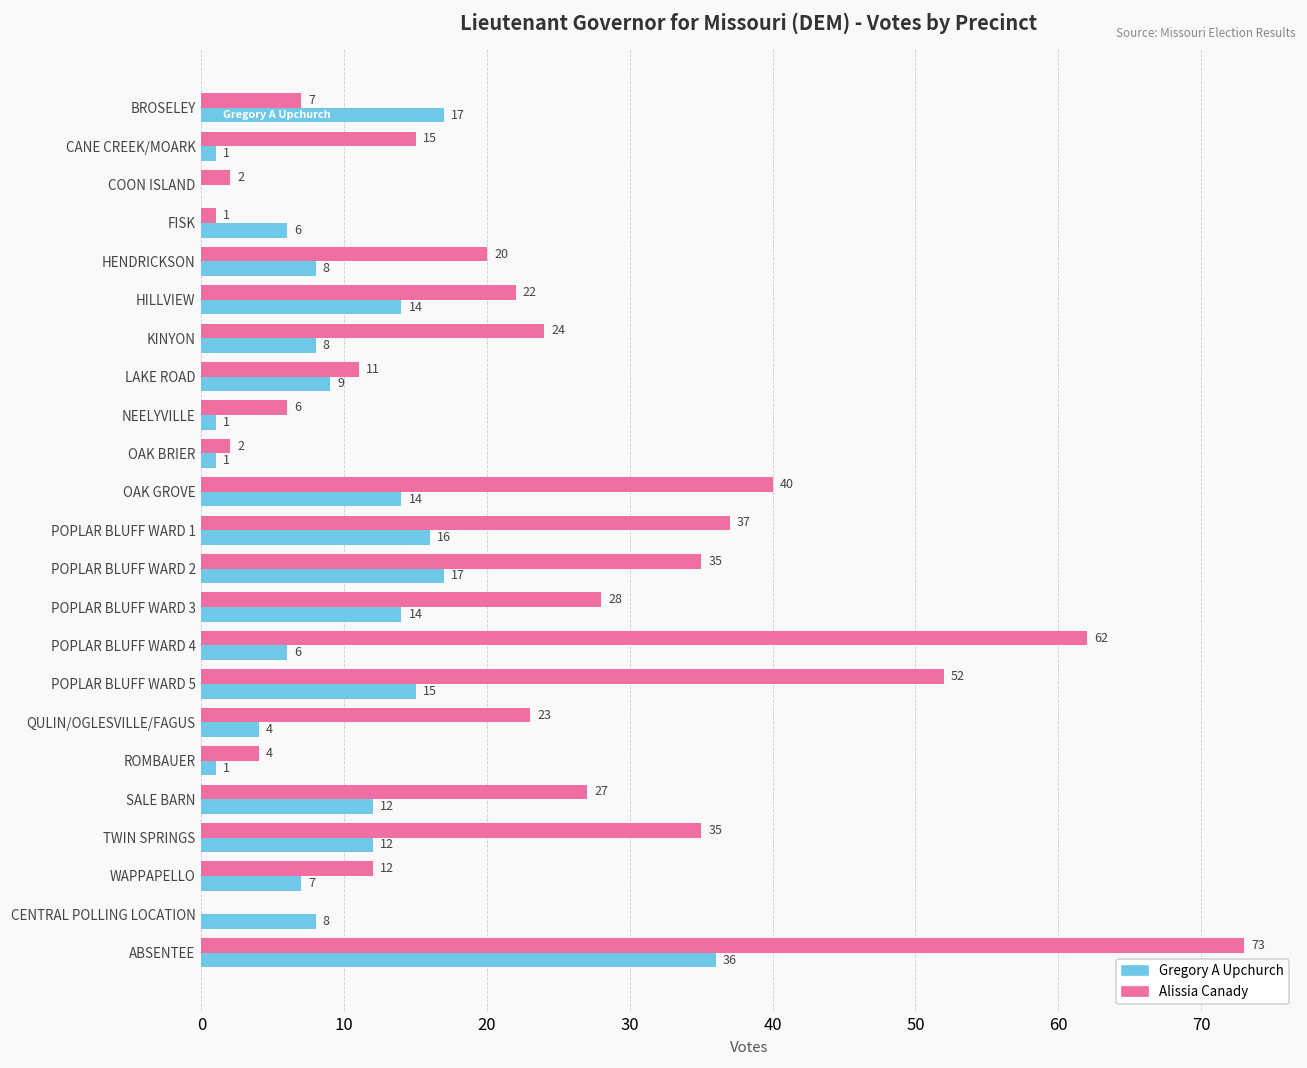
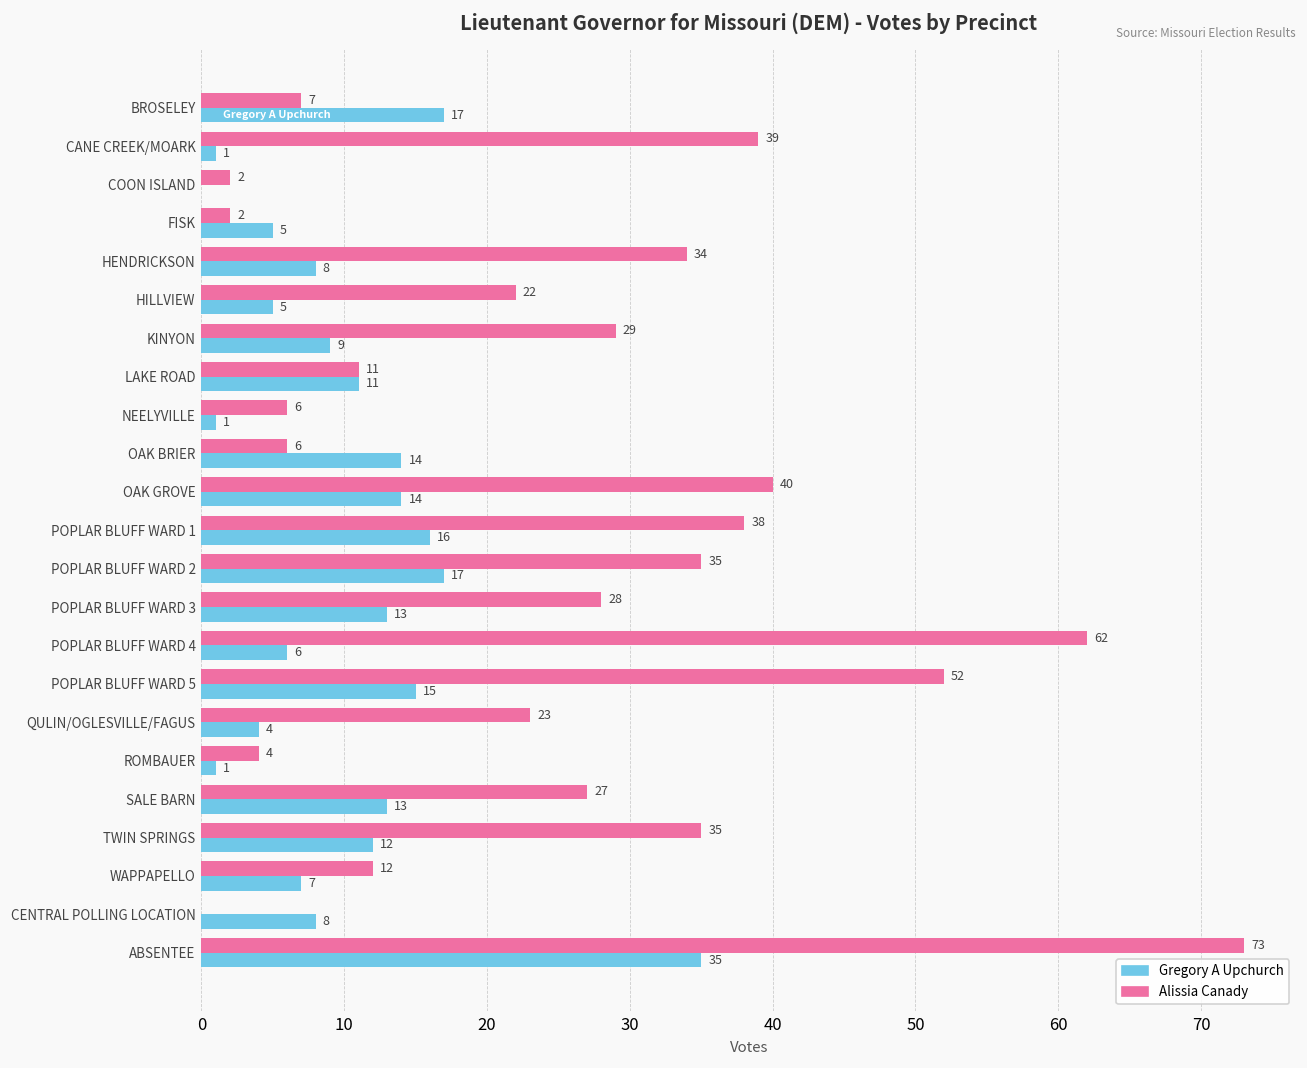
  {
    "Gregory A Upchurch": {
      "BROSELEY": 17,
      "CANE CREEK/MOARK": 1,
-     "FISK": 6,
+     "FISK": 5,
      "HENDRICKSON": 8,
-     "HILLVIEW": 14,
-     "KINYON": 8,
-     "LAKE ROAD": 9,
+     "HILLVIEW": 5,
+     "KINYON": 9,
+     "LAKE ROAD": 11,
      "NEELYVILLE": 1,
-     "OAK BRIER": 1,
+     "OAK BRIER": 14,
      "OAK GROVE": 14,
      "POPLAR BLUFF WARD 1": 16,
      "POPLAR BLUFF WARD 2": 17,
-     "POPLAR BLUFF WARD 3": 14,
+     "POPLAR BLUFF WARD 3": 13,
      "POPLAR BLUFF WARD 4": 6,
      "POPLAR BLUFF WARD 5": 15,
      "QULIN/OGLESVILLE/FAGUS": 4,
      "ROMBAUER": 1,
-     "SALE BARN": 12,
+     "SALE BARN": 13,
      "TWIN SPRINGS": 12,
      "WAPPAPELLO": 7,
      "CENTRAL POLLING LOCATION": 8,
-     "ABSENTEE": 36
+     "ABSENTEE": 35
    },
    "Alissia Canady": {
      "BROSELEY": 7,
-     "CANE CREEK/MOARK": 15,
+     "CANE CREEK/MOARK": 39,
      "COON ISLAND": 2,
-     "FISK": 1,
-     "HENDRICKSON": 20,
+     "FISK": 2,
+     "HENDRICKSON": 34,
      "HILLVIEW": 22,
-     "KINYON": 24,
+     "KINYON": 29,
      "LAKE ROAD": 11,
      "NEELYVILLE": 6,
-     "OAK BRIER": 2,
+     "OAK BRIER": 6,
      "OAK GROVE": 40,
-     "POPLAR BLUFF WARD 1": 37,
+     "POPLAR BLUFF WARD 1": 38,
      "POPLAR BLUFF WARD 2": 35,
      "POPLAR BLUFF WARD 3": 28,
      "POPLAR BLUFF WARD 4": 62,
      "POPLAR BLUFF WARD 5": 52,
      "QULIN/OGLESVILLE/FAGUS": 23,
      "ROMBAUER": 4,
      "SALE BARN": 27,
      "TWIN SPRINGS": 35,
      "WAPPAPELLO": 12,
      "ABSENTEE": 73
    }
  }
